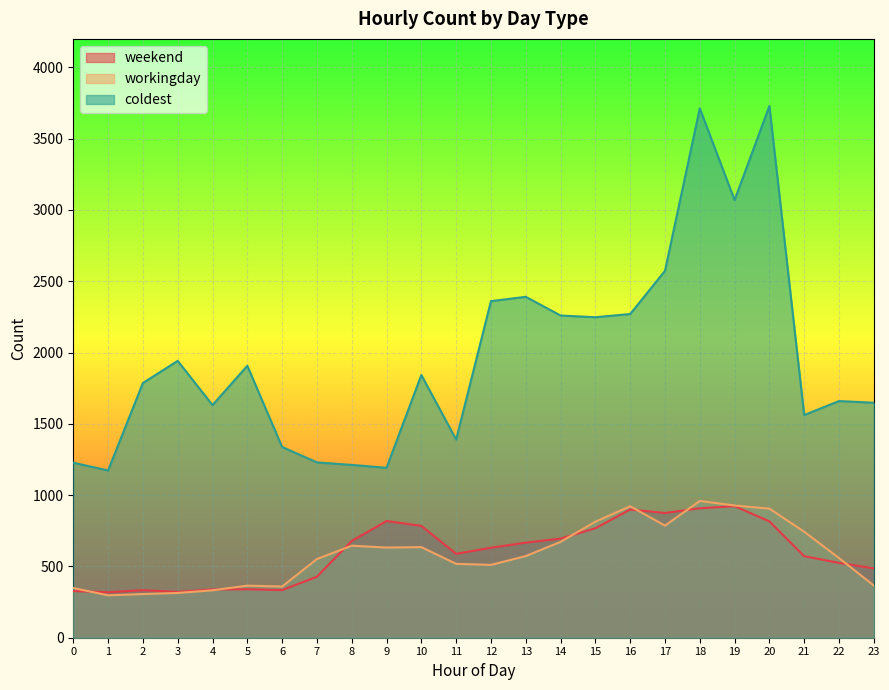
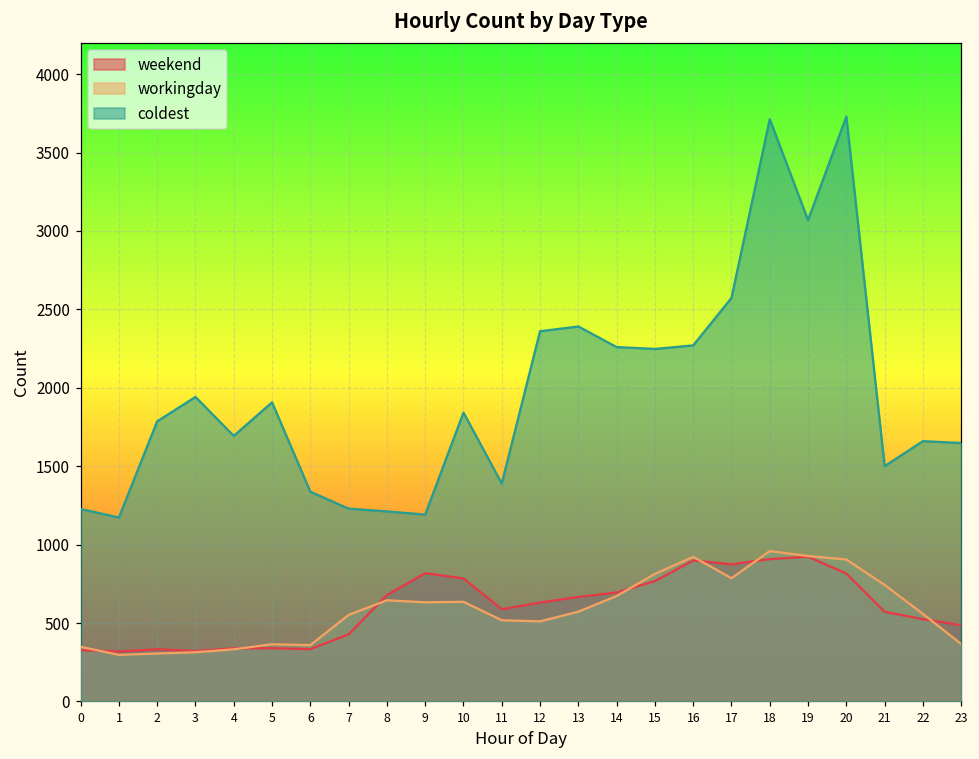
  {
    "weekend": {
      "0": 330,
      "1": 320,
      "2": 330,
      "5": 340,
      "6": 330,
      "7": 430,
      "8": 680,
      "9": 820,
      "10": 780,
      "11": 590,
      "12": 630,
      "13": 670,
      "14": 700,
      "15": 770,
      "16": 900,
      "17": 880,
      "18": 910,
      "20": 820,
      "21": 570,
      "22": 520,
      "23": 490
    },
    "workingday": {
      "0": 350,
      "1": 300,
      "2": 310,
      "5": 370,
      "6": 360,
      "7": 550,
      "8": 650,
      "9": 630,
      "10": 640,
      "11": 520,
      "12": 510,
      "13": 570,
      "14": 670,
      "15": 810,
      "16": 920,
      "17": 790,
      "18": 960,
      "20": 910,
      "21": 740,
      "22": 560,
      "23": 370
    },
    "coldest": {
      "0": 1230,
      "1": 1170,
      "2": 1790,
      "3": 1940,
-     "4": 1630,
+     "4": 1690,
      "5": 1910,
      "6": 1340,
      "7": 1230,
      "8": 1210,
      "9": 1190,
      "10": 1840,
      "11": 1390,
      "12": 2360,
      "13": 2390,
      "14": 2260,
      "15": 2250,
      "16": 2270,
      "17": 2570,
      "18": 3710,
      "19": 3070,
      "20": 3730,
-     "21": 1560,
+     "21": 1500,
      "22": 1660,
      "23": 1650
    }
  }
